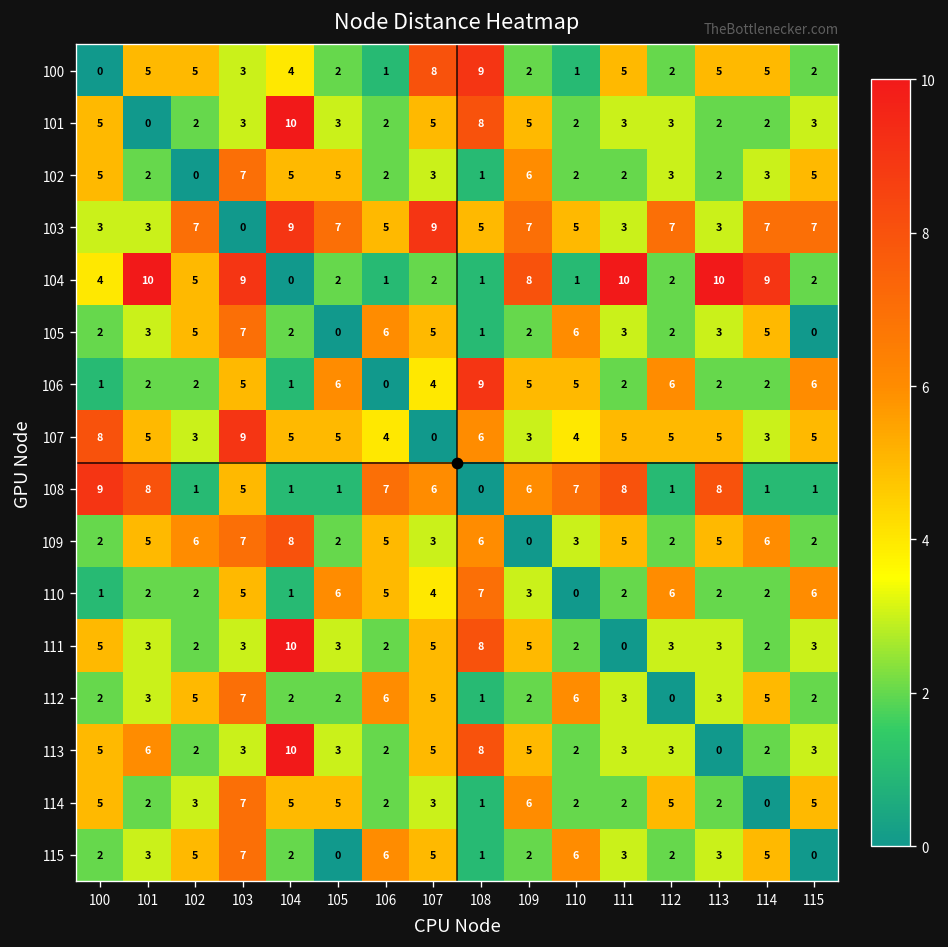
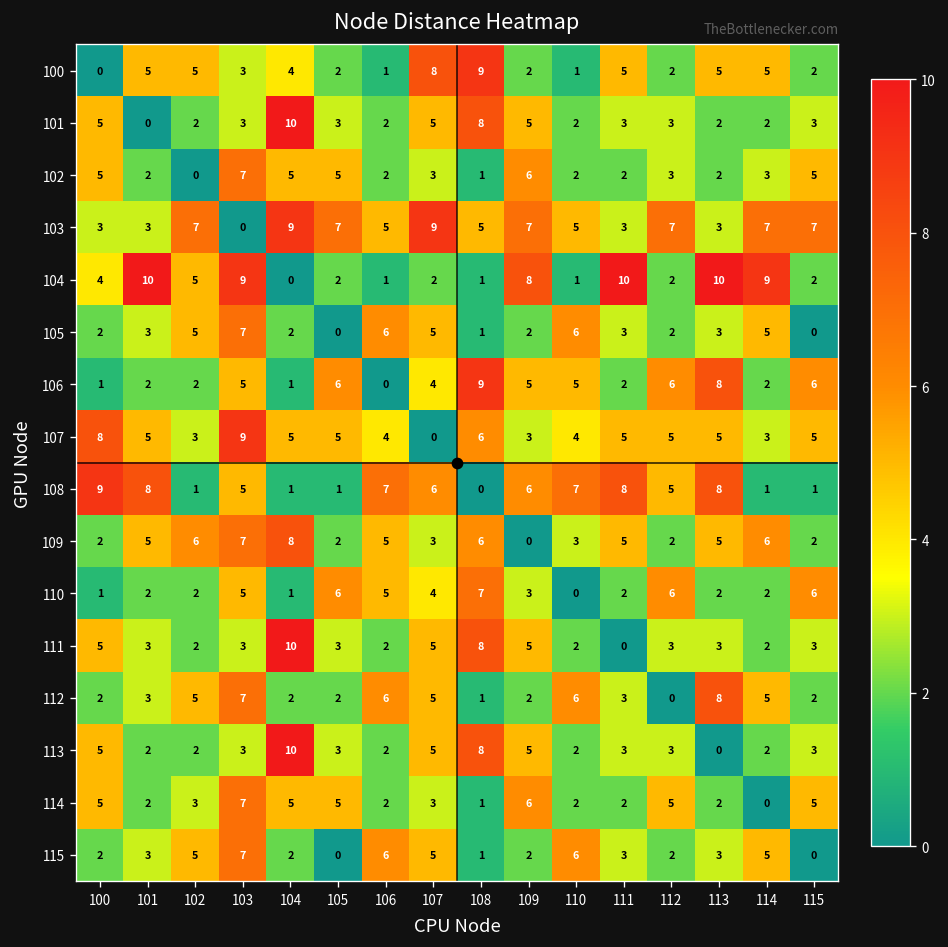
  {
    "106": {
      "100": 1,
      "101": 2,
      "102": 2,
      "103": 5,
      "104": 1,
      "105": 6,
      "106": 0,
      "107": 4,
      "108": 9,
      "109": 5,
      "110": 5,
      "111": 2,
      "112": 6,
-     "113": 2,
+     "113": 8,
      "114": 2,
      "115": 6
    },
    "108": {
      "100": 9,
      "101": 8,
      "102": 1,
      "103": 5,
      "104": 1,
      "105": 1,
      "106": 7,
      "107": 6,
      "108": 0,
      "109": 6,
      "110": 7,
      "111": 8,
-     "112": 1,
+     "112": 5,
      "113": 8,
      "114": 1,
      "115": 1
    },
    "112": {
      "100": 2,
      "101": 3,
      "102": 5,
      "103": 7,
      "104": 2,
      "105": 2,
      "106": 6,
      "107": 5,
      "108": 1,
      "109": 2,
      "110": 6,
      "111": 3,
      "112": 0,
-     "113": 3,
+     "113": 8,
      "114": 5,
      "115": 2
    },
    "113": {
      "100": 5,
-     "101": 6,
+     "101": 2,
      "102": 2,
      "103": 3,
      "104": 10,
      "105": 3,
      "106": 2,
      "107": 5,
      "108": 8,
      "109": 5,
      "110": 2,
      "111": 3,
      "112": 3,
      "113": 0,
      "114": 2,
      "115": 3
    }
  }
